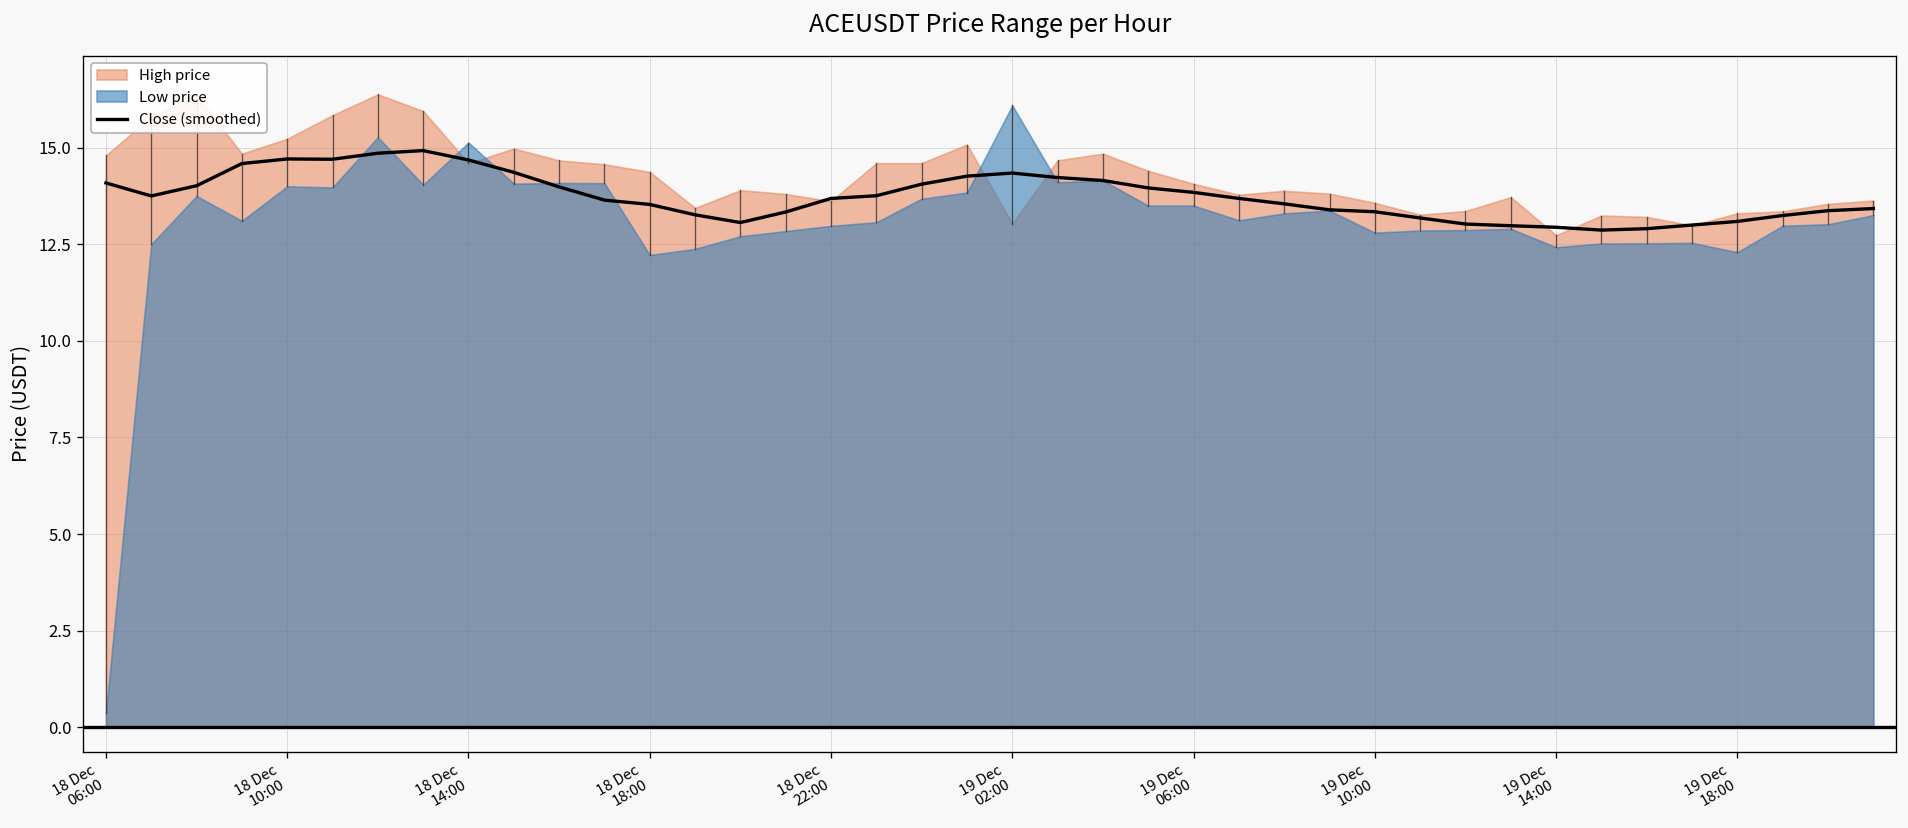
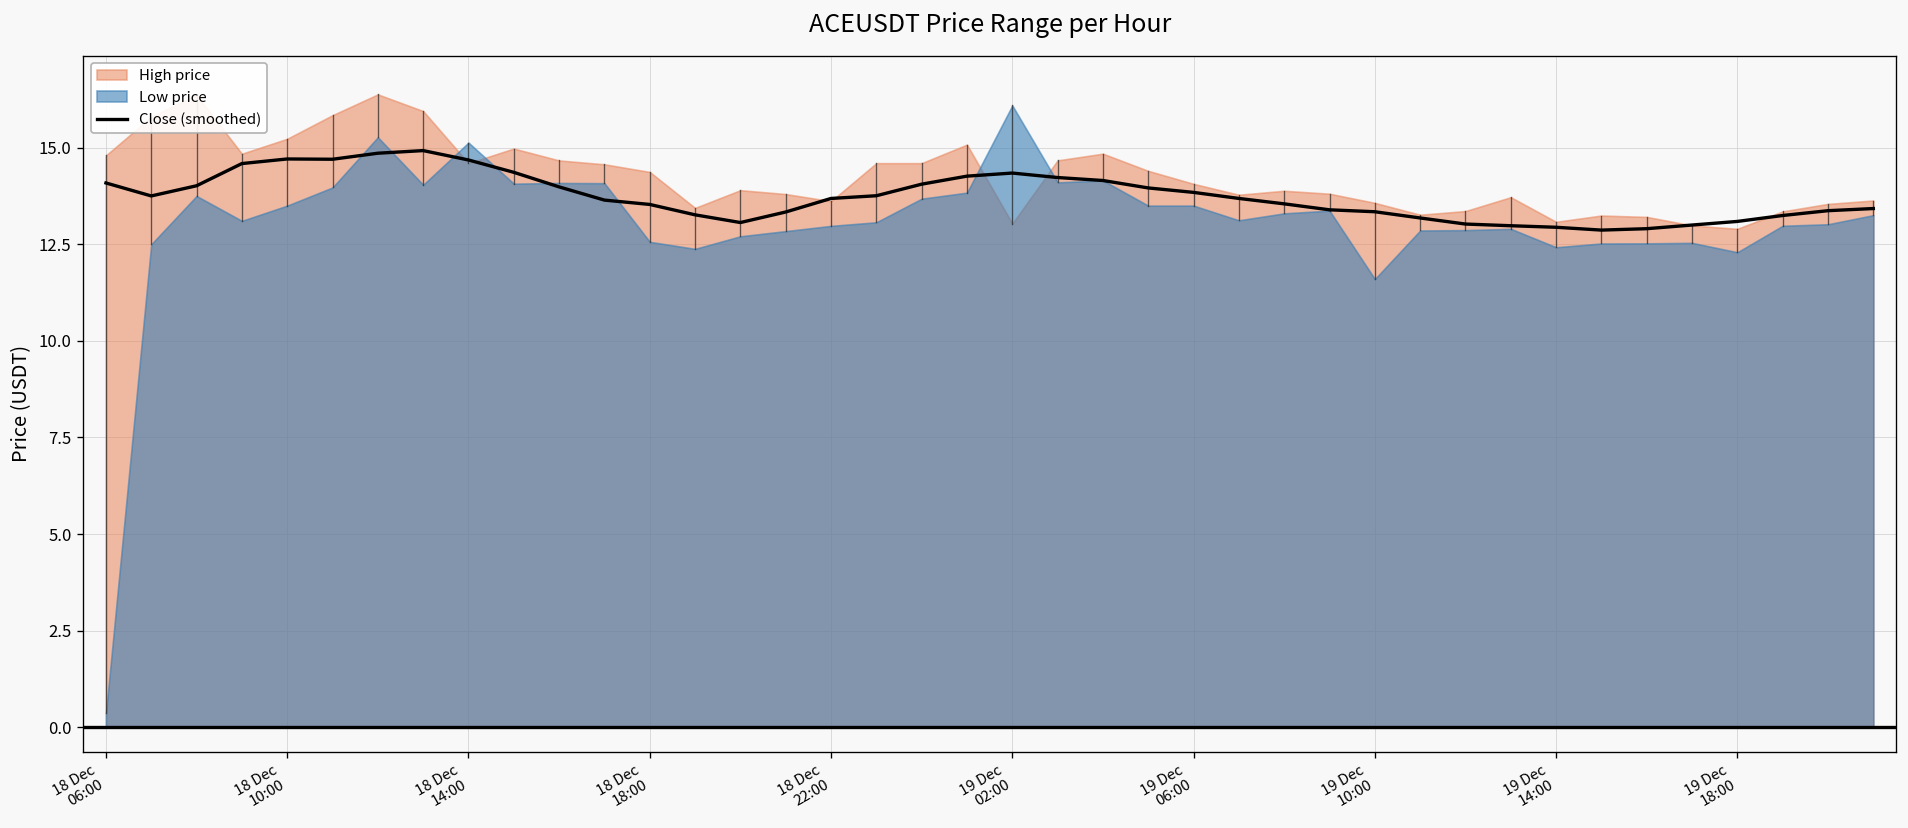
  {
    "High price": {
-     "19 Dec 14:00": 12.7,
-     "19 Dec 18:00": 13.3
+     "19 Dec 14:00": 13.1,
+     "19 Dec 18:00": 12.9
    },
    "Low price": {
-     "18 Dec 10:00": 14.0,
-     "18 Dec 18:00": 12.2,
-     "19 Dec 10:00": 12.8
+     "18 Dec 10:00": 13.5,
+     "18 Dec 18:00": 12.6,
+     "19 Dec 10:00": 11.6
    }
  }
